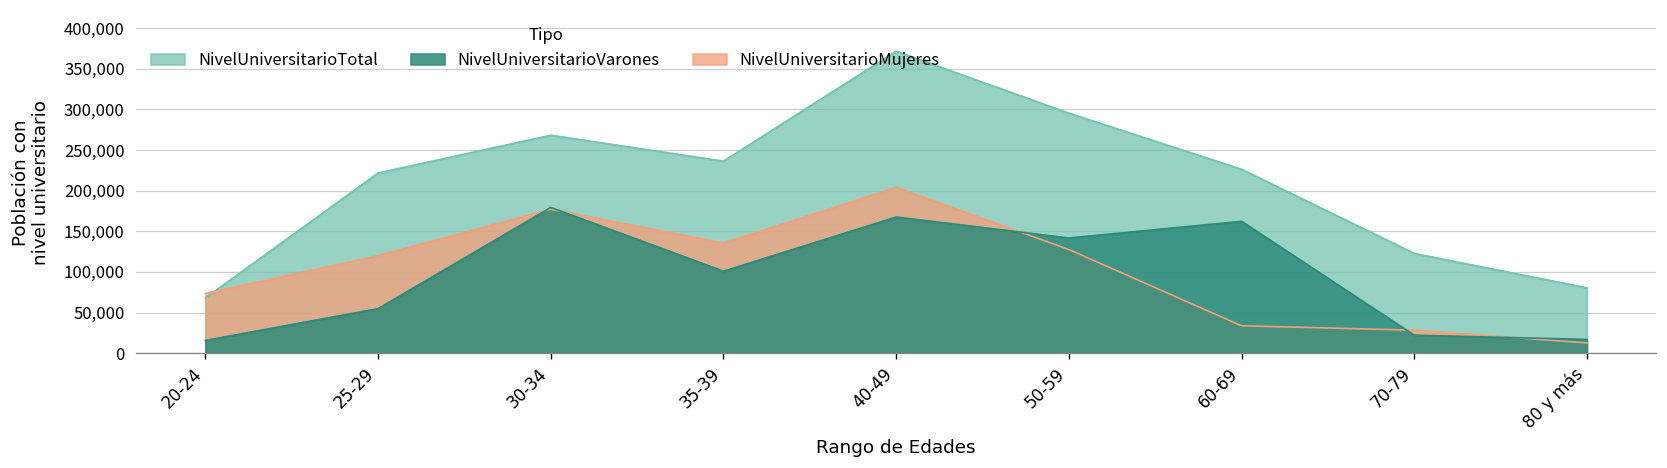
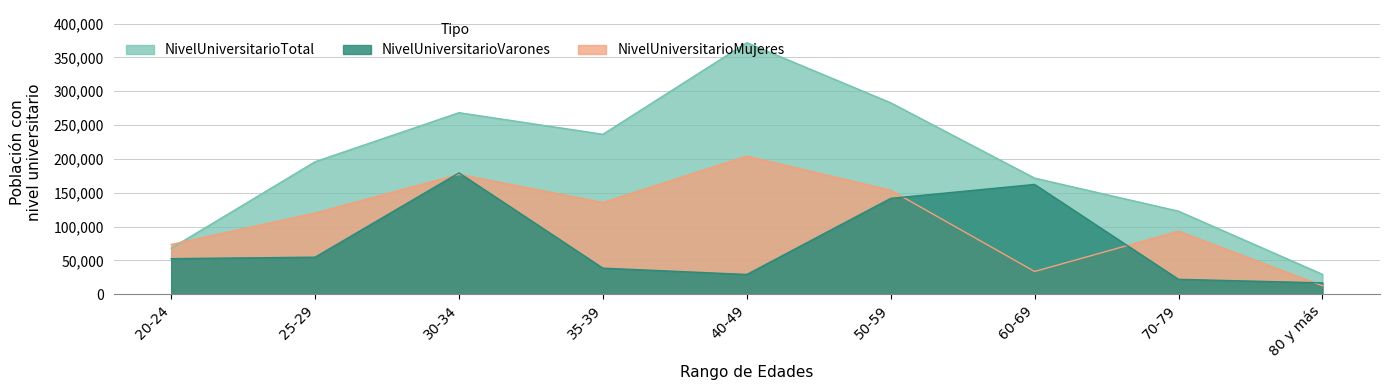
  {
    "NivelUniversitarioTotal": {
      "20-24": "70,000",
-     "25-29": "220,000",
+     "25-29": "200,000",
      "30-34": "270,000",
      "35-39": "240,000",
      "40-49": "370,000",
-     "50-59": "300,000",
-     "60-69": "230,000",
+     "50-59": "280,000",
+     "60-69": "170,000",
      "70-79": "120,000",
-     "80 y más": "80,000"
+     "80 y más": "30,000"
    },
    "NivelUniversitarioMujeres": {
      "20-24": "70,000",
      "25-29": "120,000",
      "35-39": "140,000",
      "40-49": "200,000",
-     "50-59": "130,000",
+     "50-59": "150,000",
      "60-69": "30,000",
-     "70-79": "30,000",
+     "70-79": "90,000",
      "80 y más": "10,000"
    },
    "NivelUniversitarioVarones": {
-     "20-24": "20,000",
+     "20-24": "50,000",
      "25-29": "50,000",
-     "35-39": "100,000",
-     "40-49": "170,000",
+     "35-39": "40,000",
+     "40-49": "30,000",
      "50-59": "140,000",
      "60-69": "160,000",
      "70-79": "20,000",
      "80 y más": "20,000"
    }
  }
